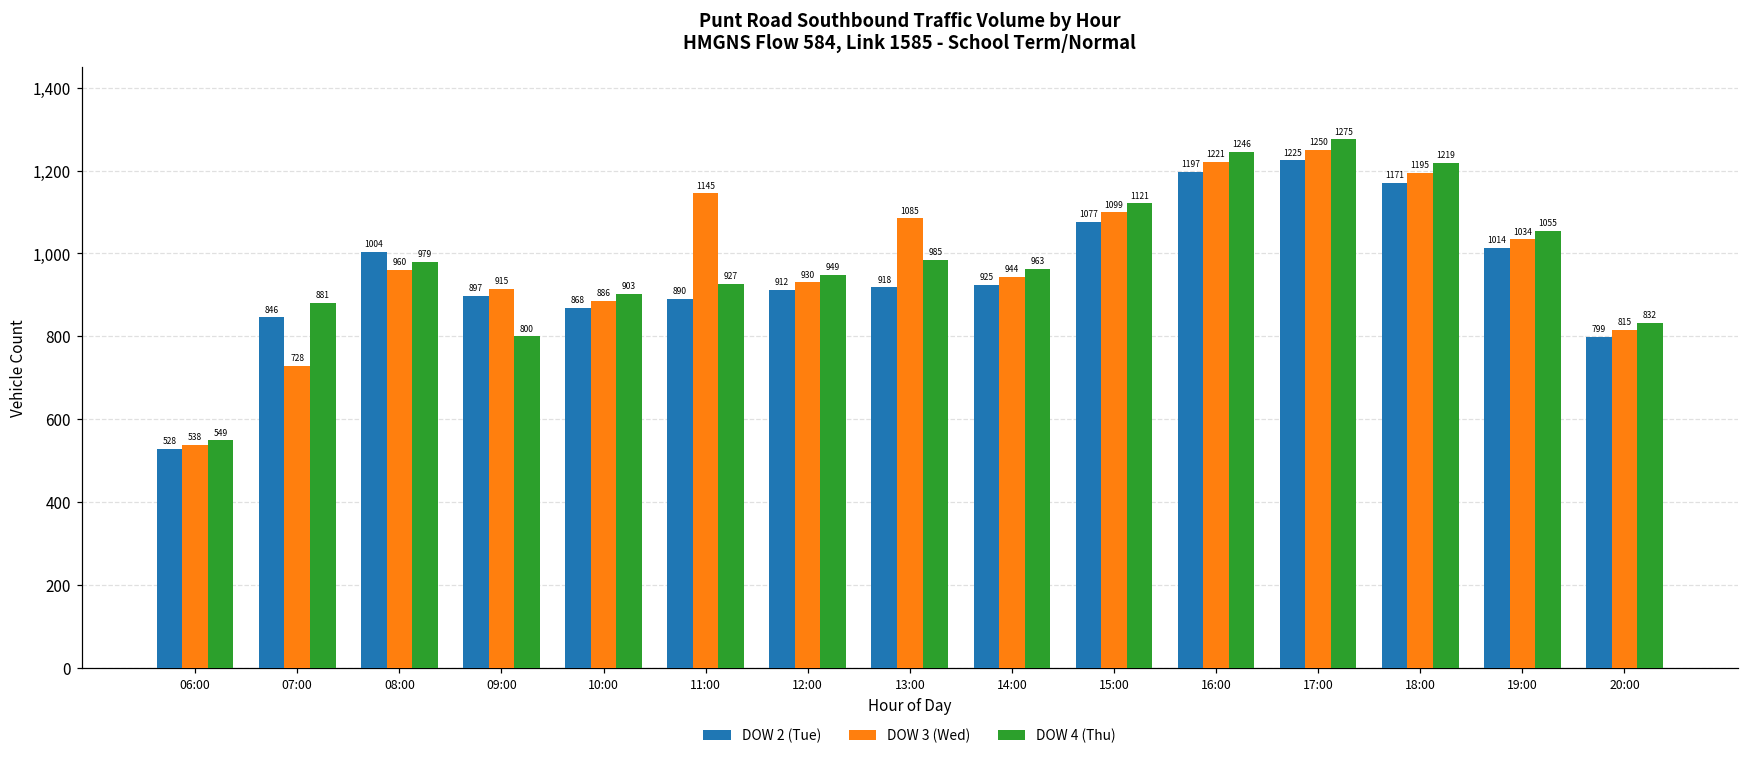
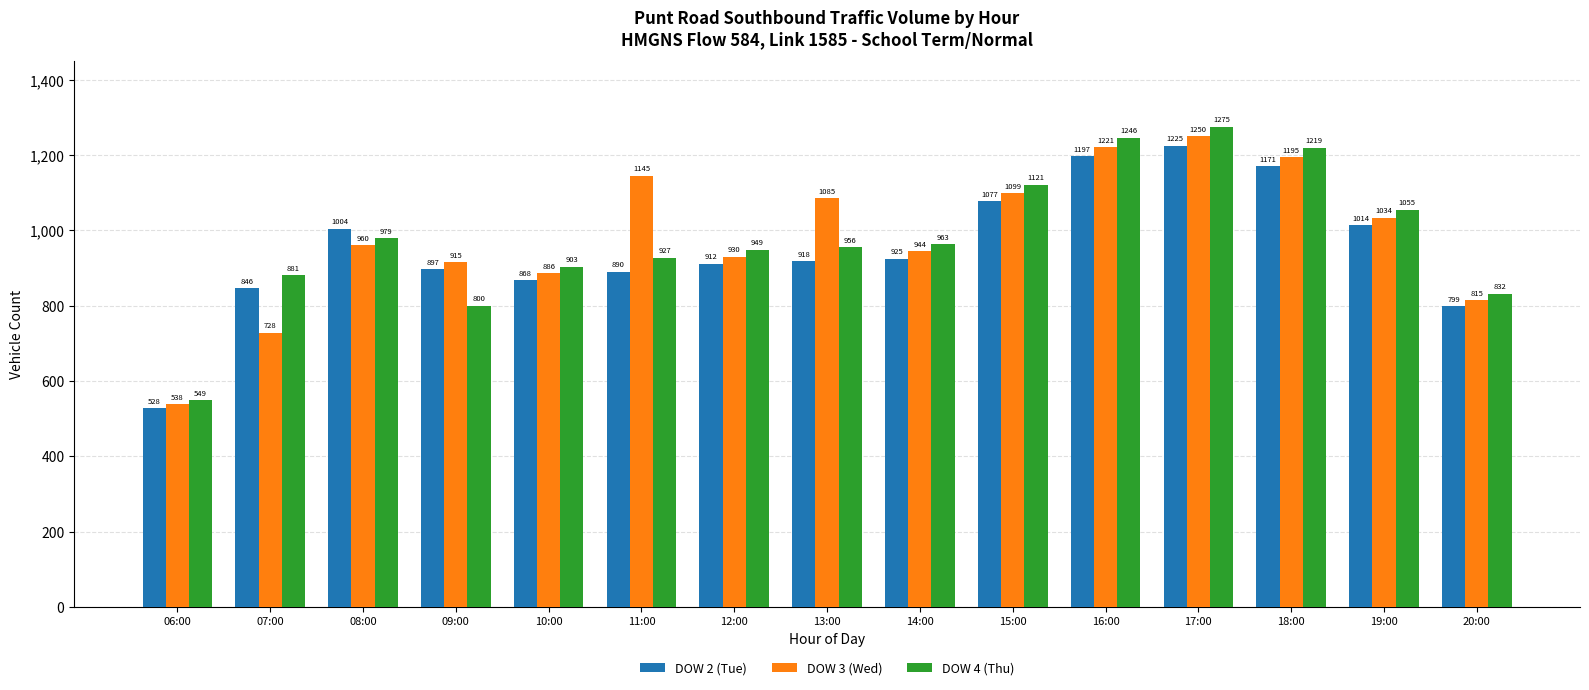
  {
    "DOW 2 (Tue)": {
      "06:00": 528,
      "07:00": 846,
      "08:00": 1004,
      "09:00": 897,
      "10:00": 868,
      "11:00": 890,
      "12:00": 912,
      "13:00": 918,
      "14:00": 925,
      "15:00": 1077,
      "16:00": 1197,
      "17:00": 1225,
      "18:00": 1171,
      "19:00": 1014,
      "20:00": 799
    },
    "DOW 3 (Wed)": {
      "06:00": 538,
      "07:00": 728,
      "08:00": 960,
      "09:00": 915,
      "10:00": 886,
      "11:00": 1145,
      "12:00": 930,
      "13:00": 1085,
      "14:00": 944,
      "15:00": 1099,
      "16:00": 1221,
      "17:00": 1250,
      "18:00": 1195,
      "19:00": 1034,
      "20:00": 815
    },
    "DOW 4 (Thu)": {
      "06:00": 549,
      "07:00": 881,
      "08:00": 979,
      "09:00": 800,
      "10:00": 903,
      "11:00": 927,
      "12:00": 949,
-     "13:00": 985,
+     "13:00": 956,
      "14:00": 963,
      "15:00": 1121,
      "16:00": 1246,
      "17:00": 1275,
      "18:00": 1219,
      "19:00": 1055,
      "20:00": 832
    }
  }
